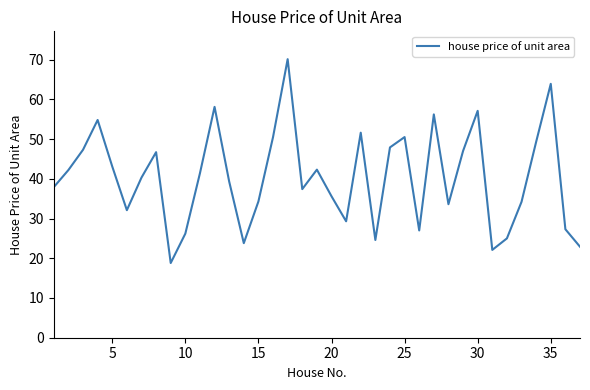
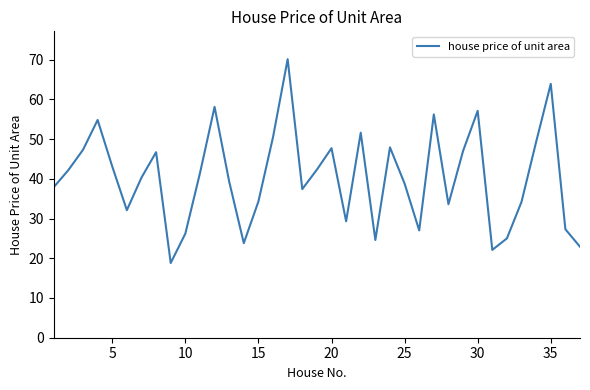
  {
    "5": 43,
    "10": 26,
    "15": 34,
-   "20": 36,
-   "25": 51,
+   "20": 48,
+   "25": 39,
    "30": 57,
    "35": 64
  }
